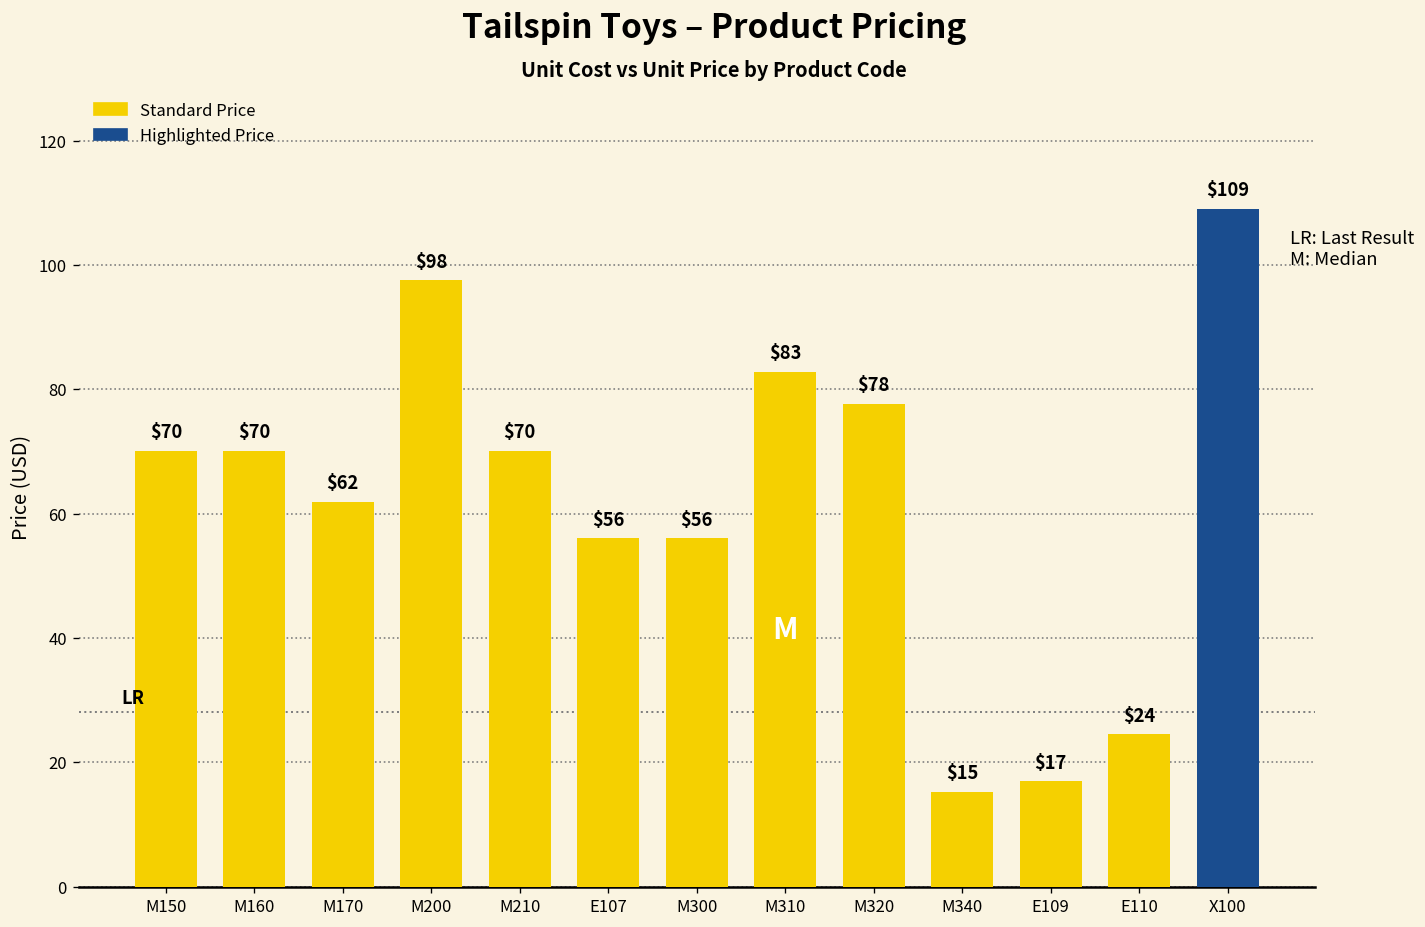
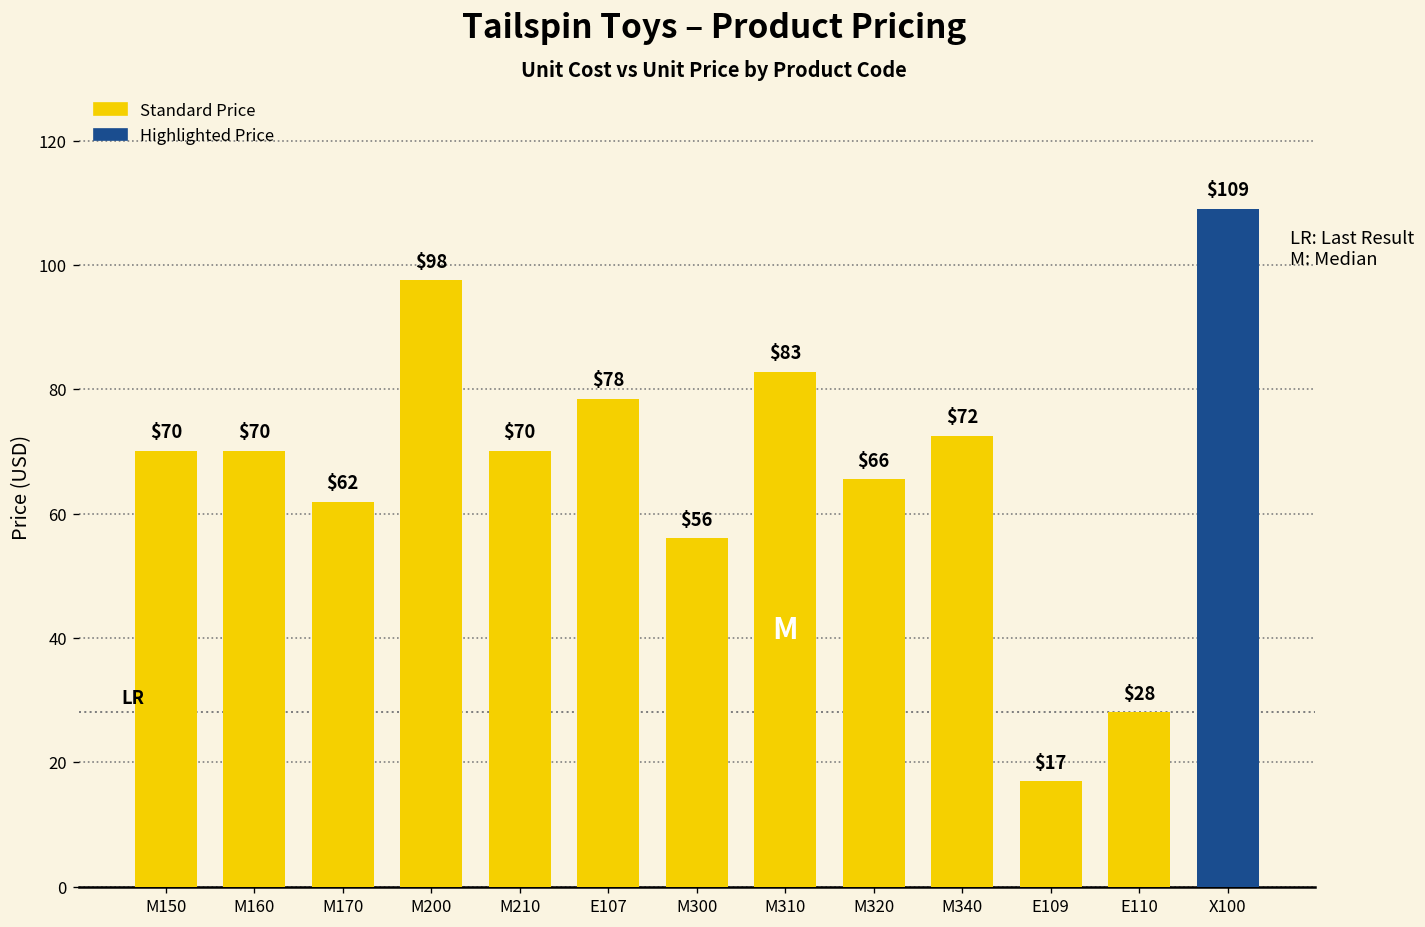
  {
    "M150": "$70",
    "M160": "$70",
    "M170": "$62",
    "M200": "$98",
    "M210": "$70",
-   "E107": "$56",
+   "E107": "$78",
    "M300": "$56",
    "M310": "$83",
-   "M320": "$78",
-   "M340": "$15",
+   "M320": "$66",
+   "M340": "$72",
    "E109": "$17",
-   "E110": "$24",
+   "E110": "$28",
    "X100": "$109"
  }
